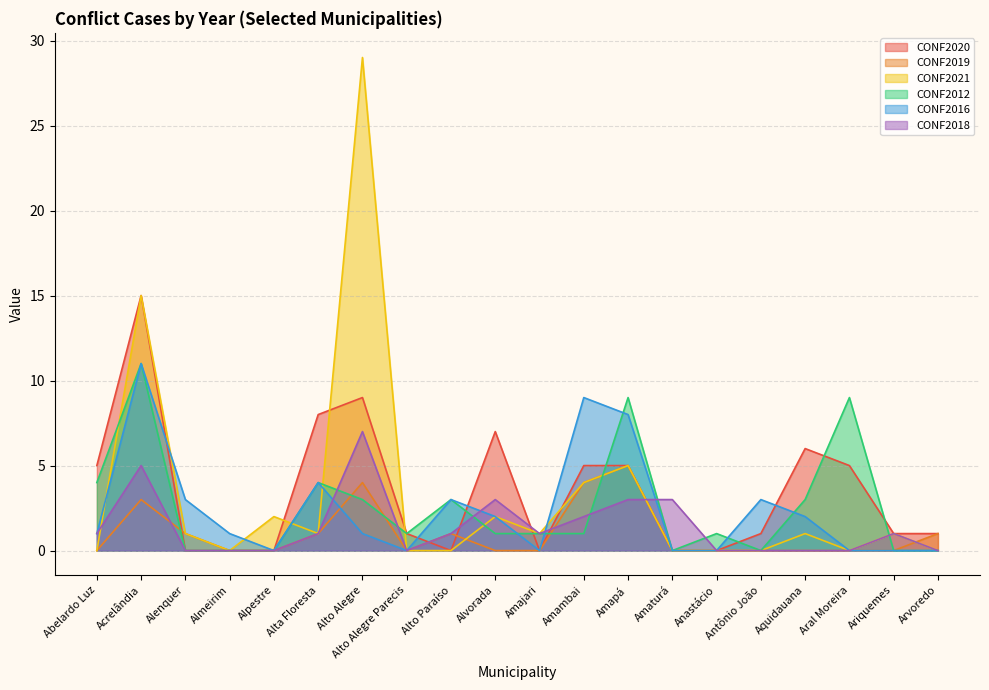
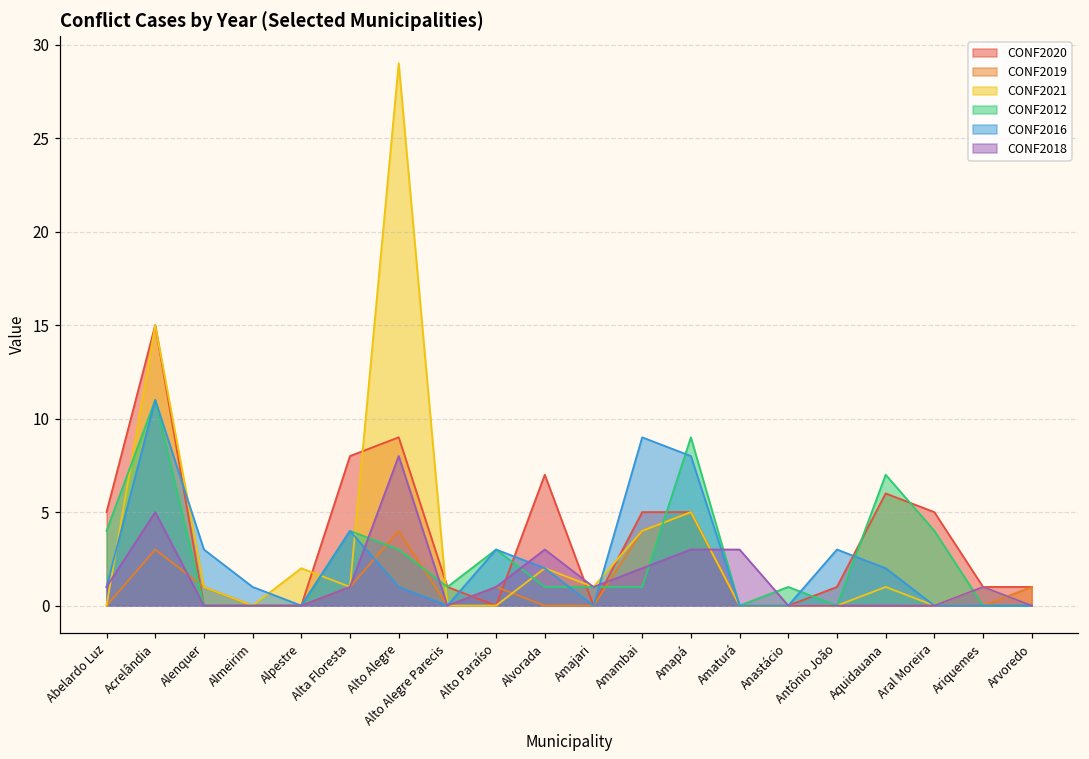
  {
    "CONF2012": {
      "Abelardo Luz": 4,
      "Alto Alegre": 3,
      "Alvorada": 1,
      "Amambai": 1,
      "Amapá": 9,
      "Anastácio": 1,
-     "Aquidauana": 3,
-     "Aral Moreira": 9
+     "Aquidauana": 7,
+     "Aral Moreira": 4
    },
    "CONF2016": {
      "Alenquer": 3,
      "Almeirim": 1,
      "Alto Alegre": 1,
      "Amambai": 9,
      "Amapá": 8,
      "Antônio João": 3,
      "Aquidauana": 2
    },
    "CONF2018": {
      "Acrelândia": 5,
-     "Alto Alegre": 7,
+     "Alto Alegre": 8,
      "Alvorada": 3,
      "Amambai": 2,
      "Amapá": 3,
      "Amaturá": 3
    }
  }
